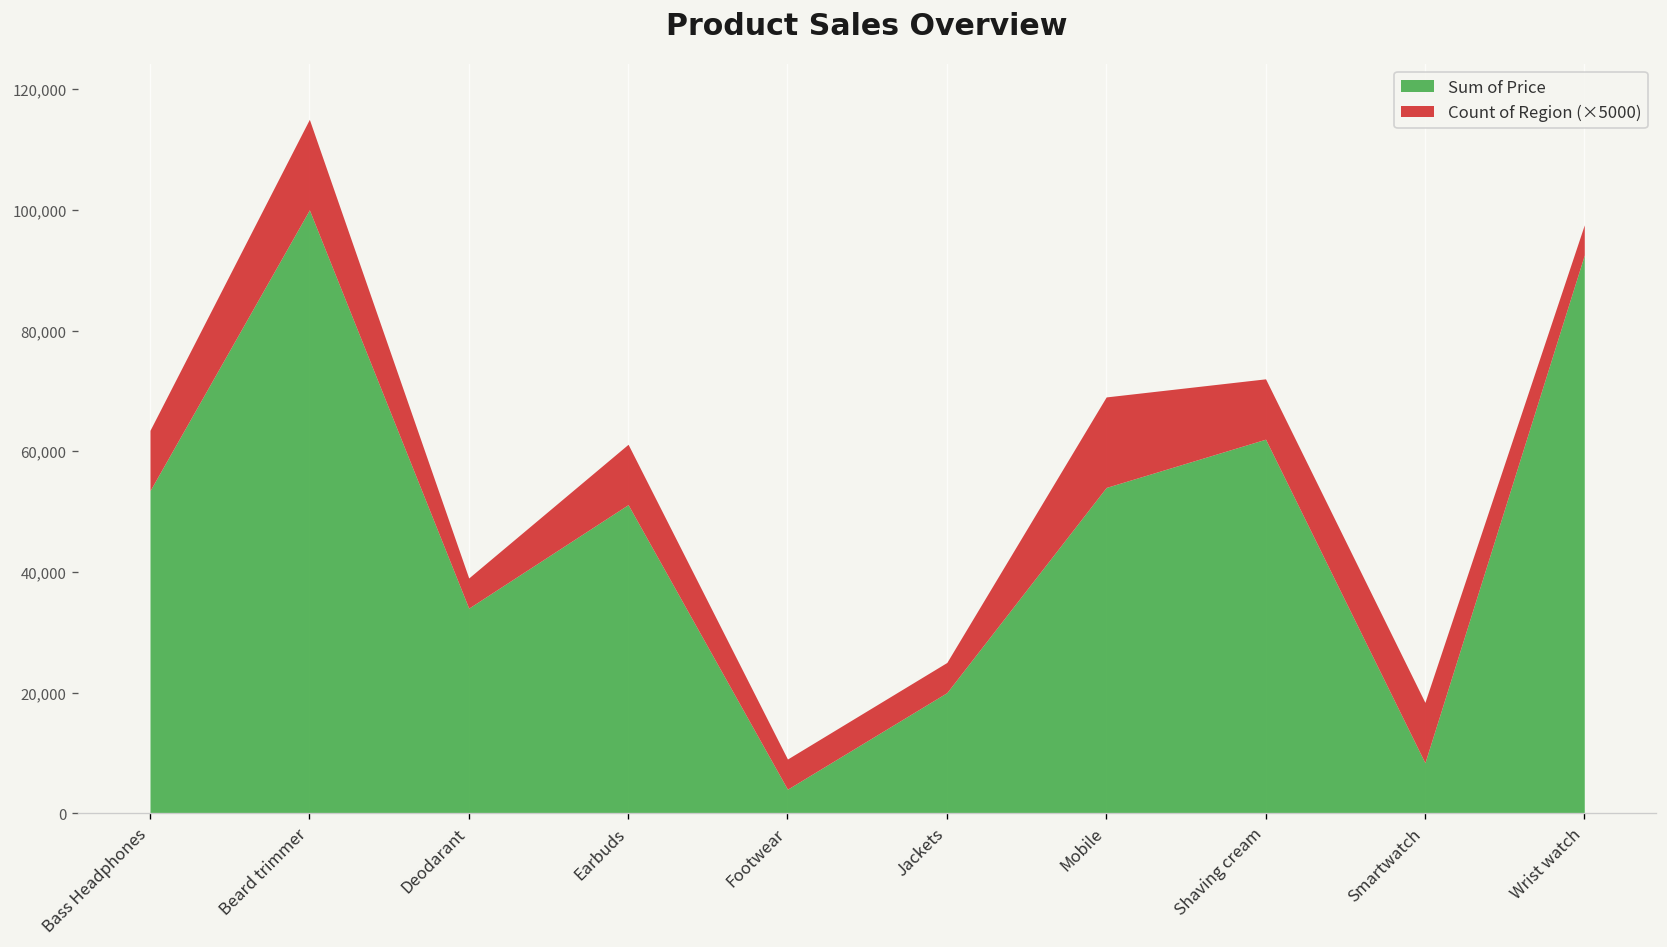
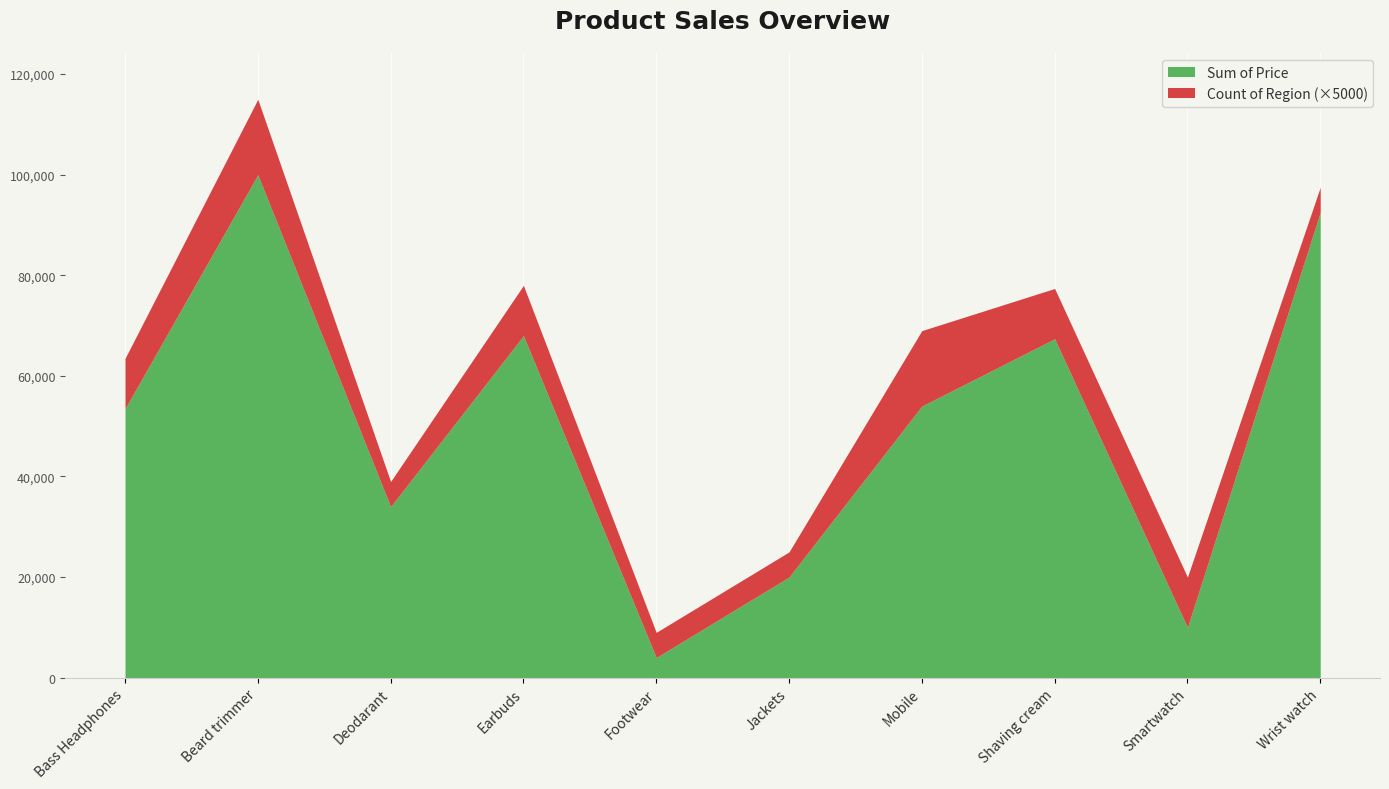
  {
    "Sum of Price": {
      "Bass Headphones": "53,000",
      "Beard trimmer": "100,000",
      "Deodarant": "34,000",
-     "Earbuds": "51,000",
+     "Earbuds": "68,000",
      "Footwear": "4,000",
      "Jackets": "20,000",
      "Mobile": "54,000",
-     "Shaving cream": "62,000",
-     "Smartwatch": "8,000",
+     "Shaving cream": "67,000",
+     "Smartwatch": "10,000",
      "Wrist watch": "93,000"
    },
    "Count of Region (×5000)": {
      "Bass Headphones": "10,000",
      "Beard trimmer": "15,000",
      "Deodarant": "5,000",
      "Earbuds": "10,000",
      "Footwear": "5,000",
      "Jackets": "5,000",
      "Mobile": "15,000",
      "Shaving cream": "10,000",
      "Smartwatch": "10,000",
      "Wrist watch": "5,000"
    }
  }
